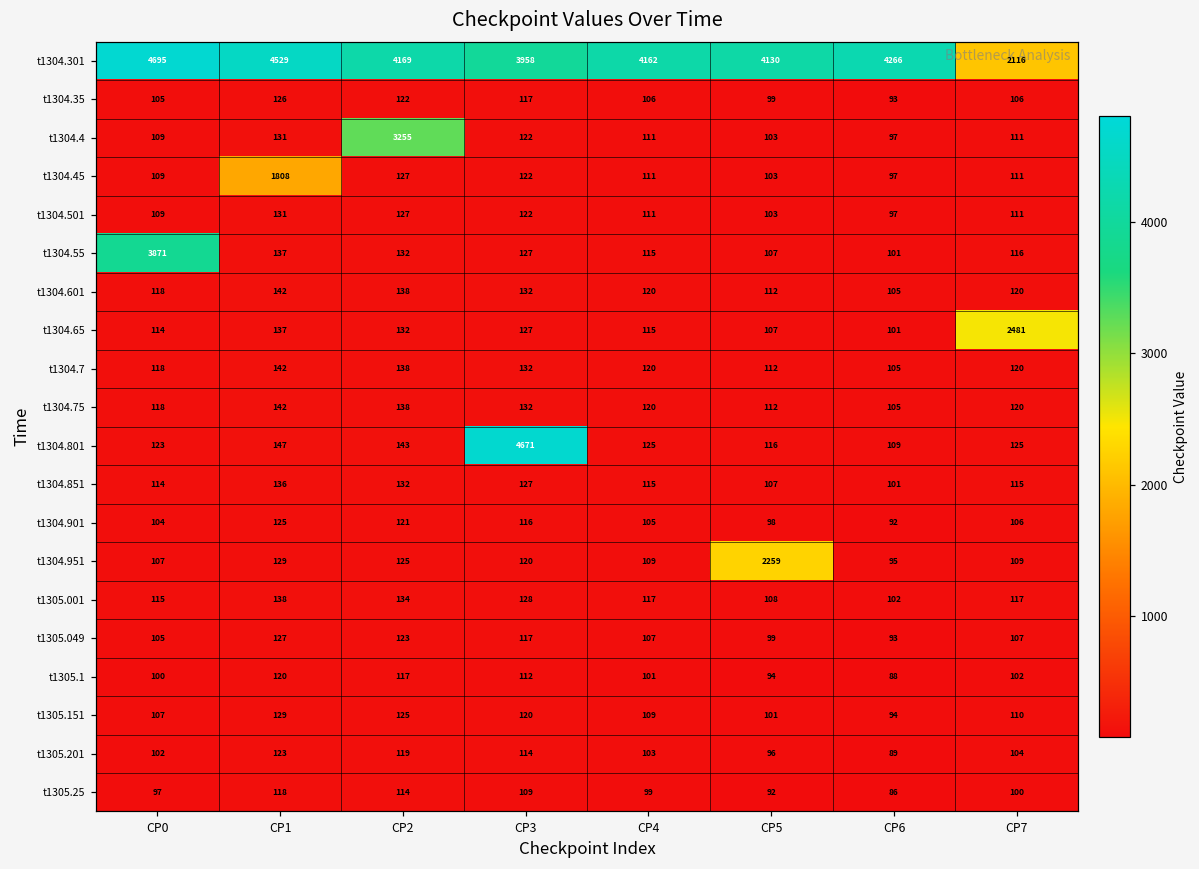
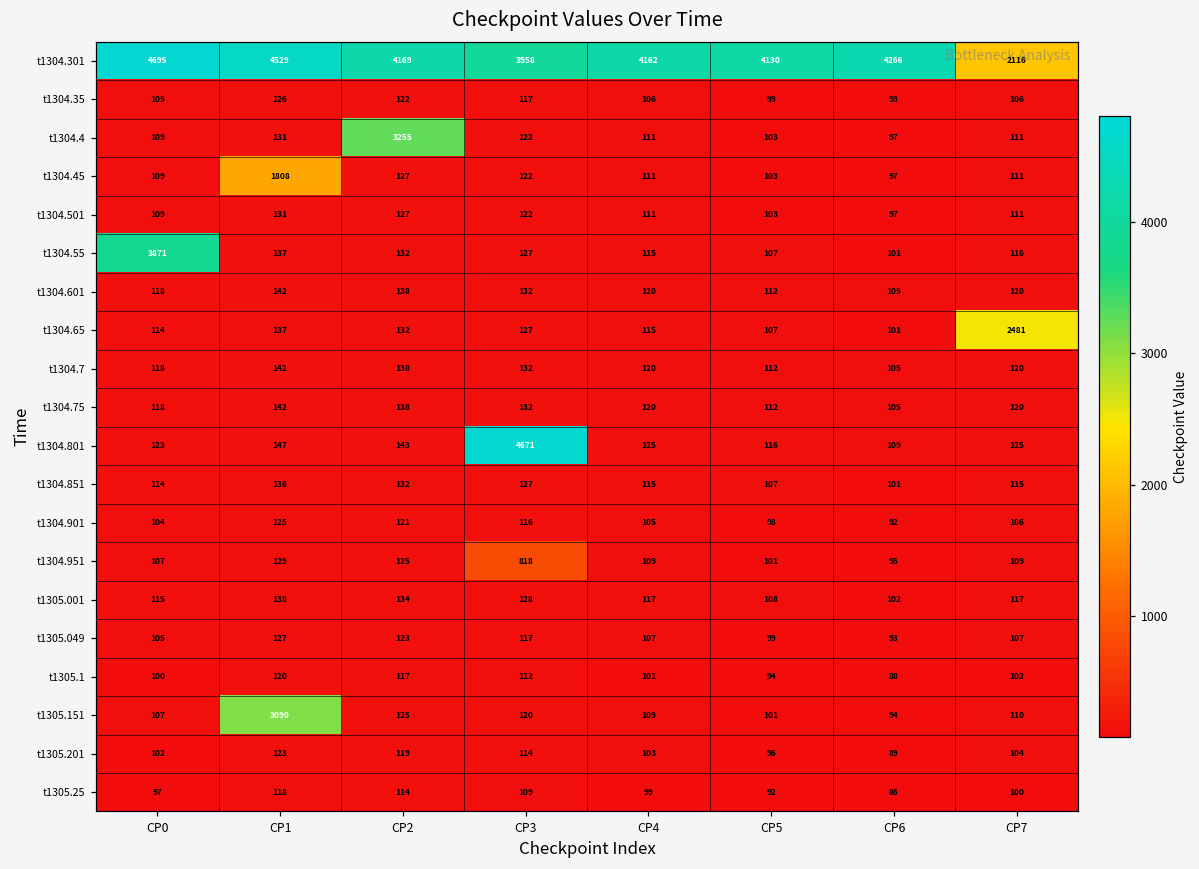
  {
    "t1304.301": {
      "CP0": 4695,
      "CP1": 4529,
      "CP2": 4169,
      "CP3": 3958,
      "CP4": 4162,
      "CP5": 4130,
      "CP6": 4266
    },
    "t1304.35": {
      "CP0": 105,
      "CP1": 126,
      "CP2": 122,
      "CP3": 117,
      "CP4": 106,
      "CP5": 99,
      "CP6": 93,
      "CP7": 106
    },
    "t1304.4": {
      "CP0": 109,
      "CP1": 131,
      "CP2": 3255,
      "CP3": 122,
      "CP4": 111,
      "CP5": 103,
      "CP6": 97,
      "CP7": 111
    },
    "t1304.45": {
      "CP0": 109,
      "CP1": 1808,
      "CP2": 127,
      "CP3": 122,
      "CP4": 111,
      "CP5": 103,
      "CP6": 97,
      "CP7": 111
    },
    "t1304.501": {
      "CP0": 109,
      "CP1": 131,
      "CP2": 127,
      "CP3": 122,
      "CP4": 111,
      "CP5": 103,
      "CP6": 97,
      "CP7": 111
    },
    "t1304.55": {
      "CP0": 3871,
      "CP1": 137,
      "CP2": 132,
      "CP3": 127,
      "CP4": 115,
      "CP5": 107,
      "CP6": 101,
      "CP7": 116
    },
    "t1304.601": {
      "CP0": 118,
      "CP1": 142,
      "CP2": 138,
      "CP3": 132,
      "CP4": 120,
      "CP5": 112,
      "CP6": 105,
      "CP7": 120
    },
    "t1304.65": {
      "CP0": 114,
      "CP1": 137,
      "CP2": 132,
      "CP3": 127,
      "CP4": 115,
      "CP5": 107,
      "CP6": 101,
      "CP7": 2481
    },
    "t1304.7": {
      "CP0": 118,
      "CP1": 142,
      "CP2": 138,
      "CP3": 132,
      "CP4": 120,
      "CP5": 112,
      "CP6": 105,
      "CP7": 120
    },
    "t1304.75": {
      "CP0": 118,
      "CP1": 142,
      "CP2": 138,
      "CP3": 132,
      "CP4": 120,
      "CP5": 112,
      "CP6": 105,
      "CP7": 120
    },
    "t1304.801": {
      "CP0": 123,
      "CP1": 147,
      "CP2": 143,
      "CP3": 4671,
      "CP4": 125,
      "CP5": 116,
      "CP6": 109,
      "CP7": 125
    },
    "t1304.851": {
      "CP0": 114,
      "CP1": 136,
      "CP2": 132,
      "CP3": 127,
      "CP4": 115,
      "CP5": 107,
      "CP6": 101,
      "CP7": 115
    },
    "t1304.901": {
      "CP0": 104,
      "CP1": 125,
      "CP2": 121,
      "CP3": 116,
      "CP4": 105,
      "CP5": 98,
      "CP6": 92,
      "CP7": 106
    },
    "t1304.951": {
      "CP0": 107,
      "CP1": 129,
      "CP2": 125,
-     "CP3": 120,
+     "CP3": 818,
      "CP4": 109,
-     "CP5": 2259,
+     "CP5": 101,
      "CP6": 95,
      "CP7": 109
    },
    "t1305.001": {
      "CP0": 115,
      "CP1": 138,
      "CP2": 134,
      "CP3": 128,
      "CP4": 117,
      "CP5": 108,
      "CP6": 102,
      "CP7": 117
    },
    "t1305.049": {
      "CP0": 105,
      "CP1": 127,
      "CP2": 123,
      "CP3": 117,
      "CP4": 107,
      "CP5": 99,
      "CP6": 93,
      "CP7": 107
    },
    "t1305.1": {
      "CP0": 100,
      "CP1": 120,
      "CP2": 117,
      "CP3": 112,
      "CP4": 101,
      "CP5": 94,
      "CP6": 88,
      "CP7": 102
    },
    "t1305.151": {
      "CP0": 107,
-     "CP1": 129,
+     "CP1": 3090,
      "CP2": 125,
      "CP3": 120,
      "CP4": 109,
      "CP5": 101,
      "CP6": 94,
      "CP7": 110
    },
    "t1305.201": {
      "CP0": 102,
      "CP1": 123,
      "CP2": 119,
      "CP3": 114,
      "CP4": 103,
      "CP5": 96,
      "CP6": 89,
      "CP7": 104
    },
    "t1305.25": {
      "CP0": 97,
      "CP1": 118,
      "CP2": 114,
      "CP3": 109,
      "CP4": 99,
      "CP5": 92,
      "CP6": 86,
      "CP7": 100
    }
  }
